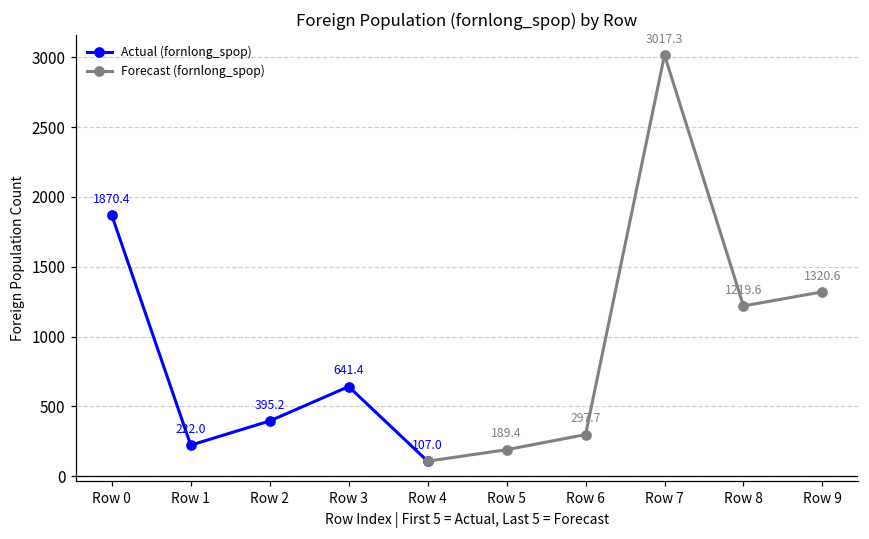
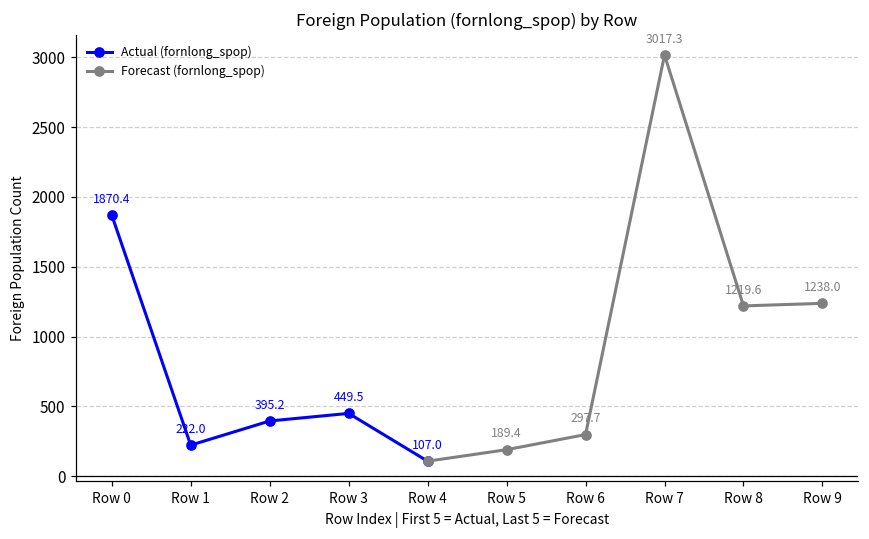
  {
    "Actual (fornlong_spop)": {
      "Row 0": 1870.4,
      "Row 1": 222.0,
      "Row 2": 395.2,
-     "Row 3": 641.4
+     "Row 3": 449.5
    },
    "Forecast (fornlong_spop)": {
      "Row 5": 189.4,
      "Row 6": 297.7,
      "Row 7": 3017.3,
      "Row 8": 1219.6,
-     "Row 9": 1320.6
+     "Row 9": 1238.0
    }
  }
